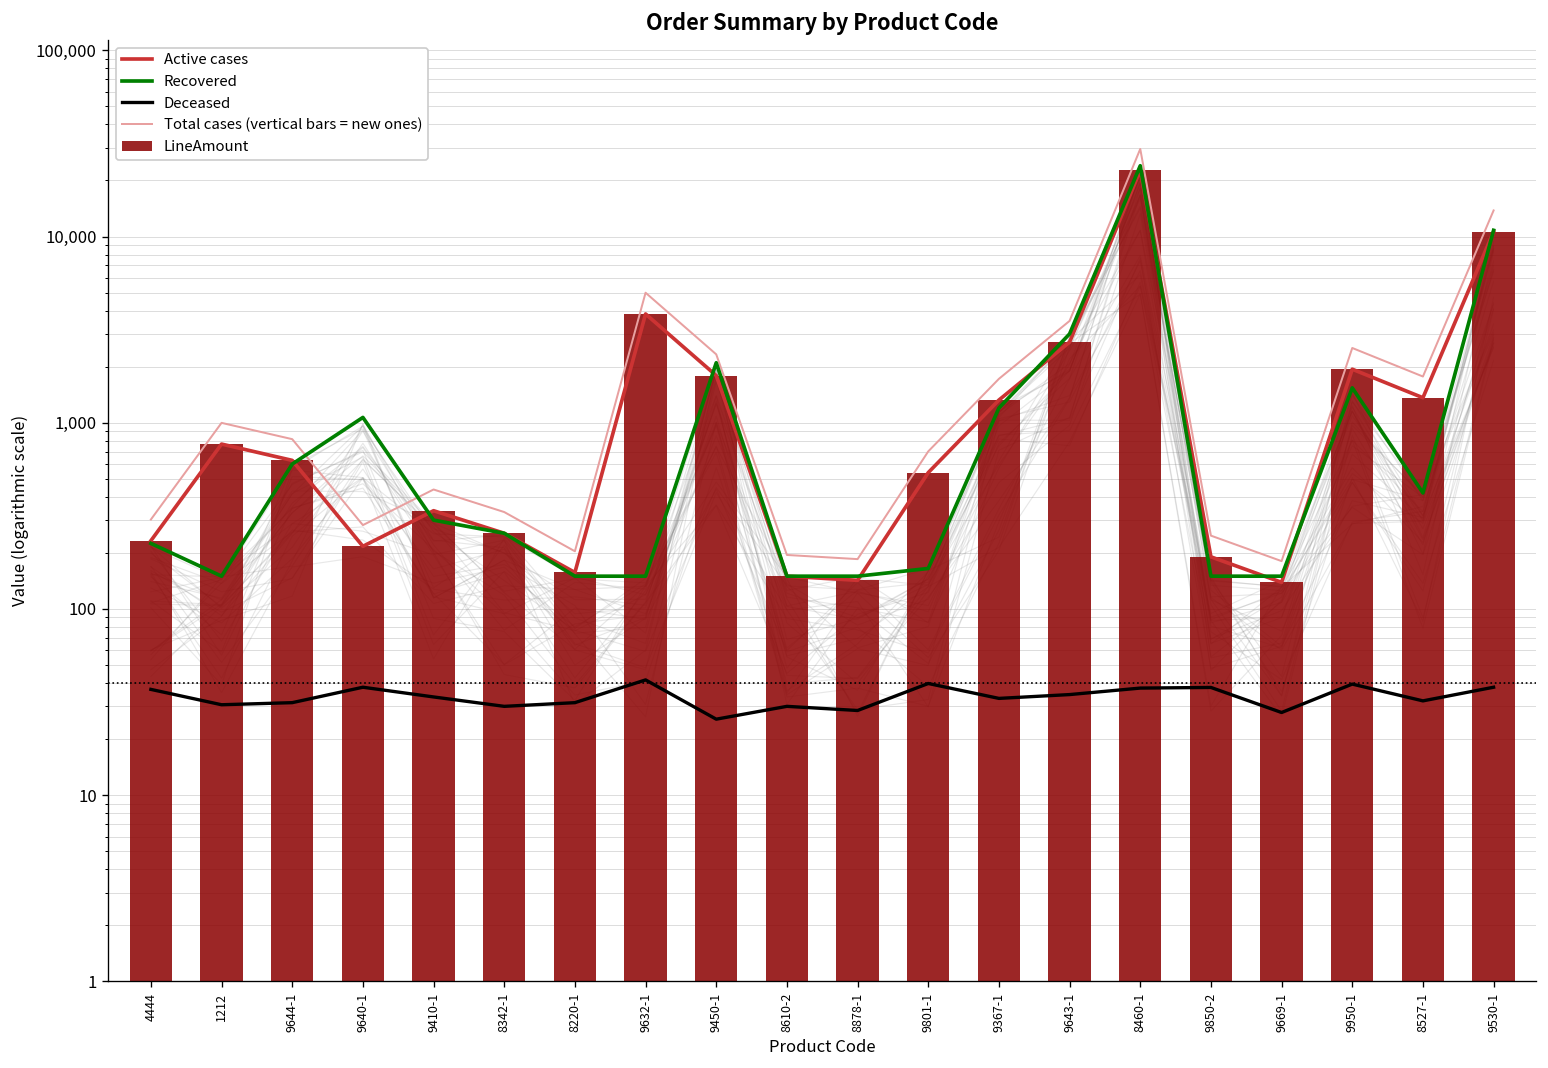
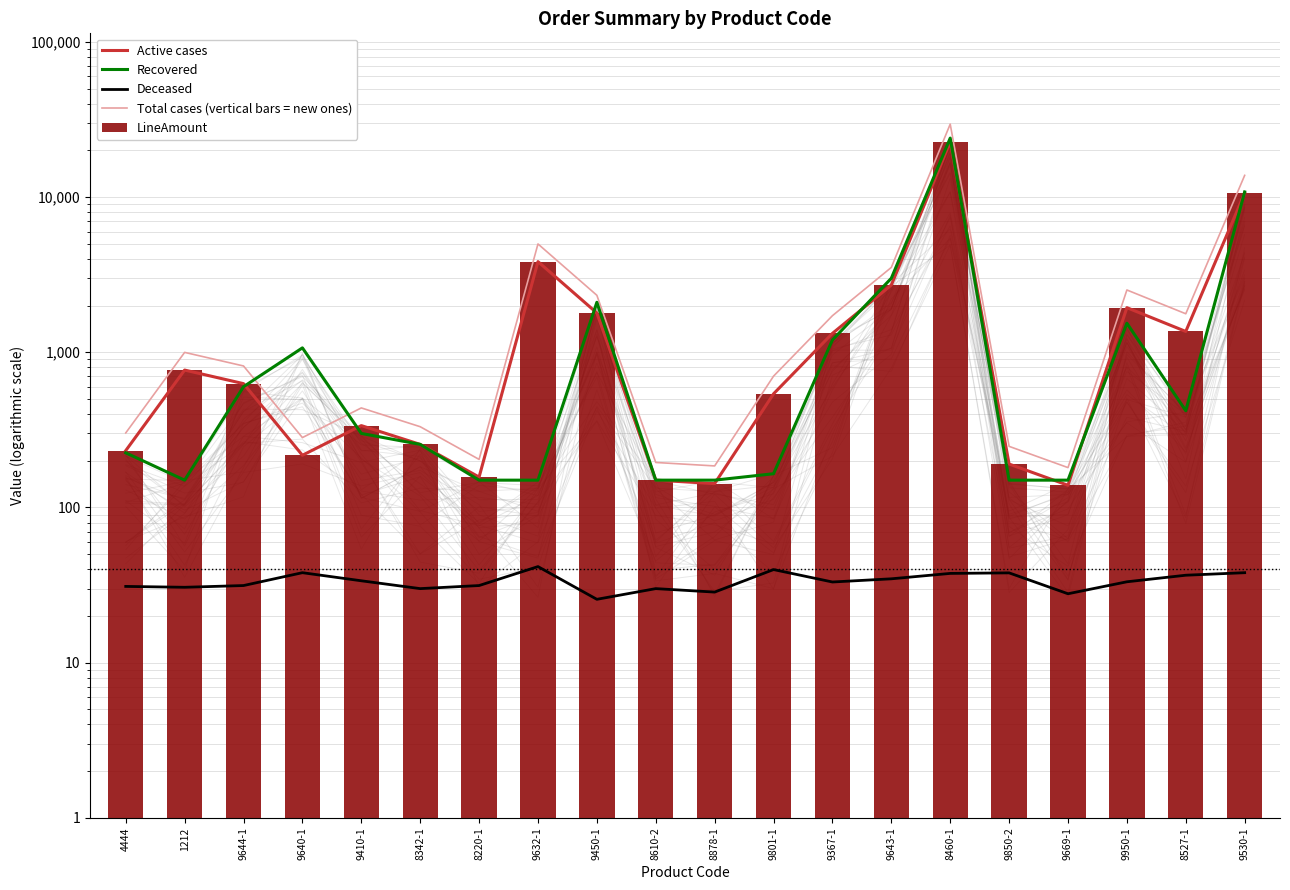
  {
    "LineAmount": {
      "4444": "230",
      "1212": "800",
      "9644-1": "630",
      "9640-1": "220",
      "9410-1": "340",
      "8342-1": "260",
      "8220-1": "160",
      "9632-1": "3,800",
      "9450-1": "1,800",
      "8610-2": "150",
      "8878-1": "140",
      "9801-1": "540",
      "9367-1": "1,300",
      "9643-1": "2,700",
      "8460-1": "23,000",
      "9850-2": "190",
      "9669-1": "140",
      "9950-1": "1,900",
      "8527-1": "1,400",
      "9530-1": "11,000"
    },
    "Recovered": {
      "9640-1": "1,100",
      "9669-1": "150",
      "9950-1": "1,500"
    },
    "Deceased": {
-     "4444": "37",
+     "4444": "31",
      "1212": "31",
      "9644-1": "31",
      "9640-1": "38",
      "9410-1": "34",
      "8342-1": "30",
      "9450-1": "26",
      "9801-1": "40",
      "9367-1": "33",
      "9643-1": "35",
      "8460-1": "38",
      "9850-2": "38",
-     "9950-1": "40",
-     "8527-1": "32",
+     "9950-1": "33",
+     "8527-1": "37",
      "9530-1": "38"
    },
    "Total cases (vertical bars = new ones)": {
      "4444": "300",
      "1212": "1,000",
      "9644-1": "800",
      "9410-1": "440",
      "8342-1": "330",
      "8220-1": "200",
      "9632-1": "5,000",
      "9450-1": "2,300",
      "8610-2": "200",
      "8878-1": "190",
      "9801-1": "700",
      "9367-1": "1,700",
      "9643-1": "3,500",
      "8460-1": "30,000",
      "9850-2": "250",
      "9669-1": "180",
      "9950-1": "2,500",
      "8527-1": "1,800",
      "9530-1": "14,000"
    }
  }
